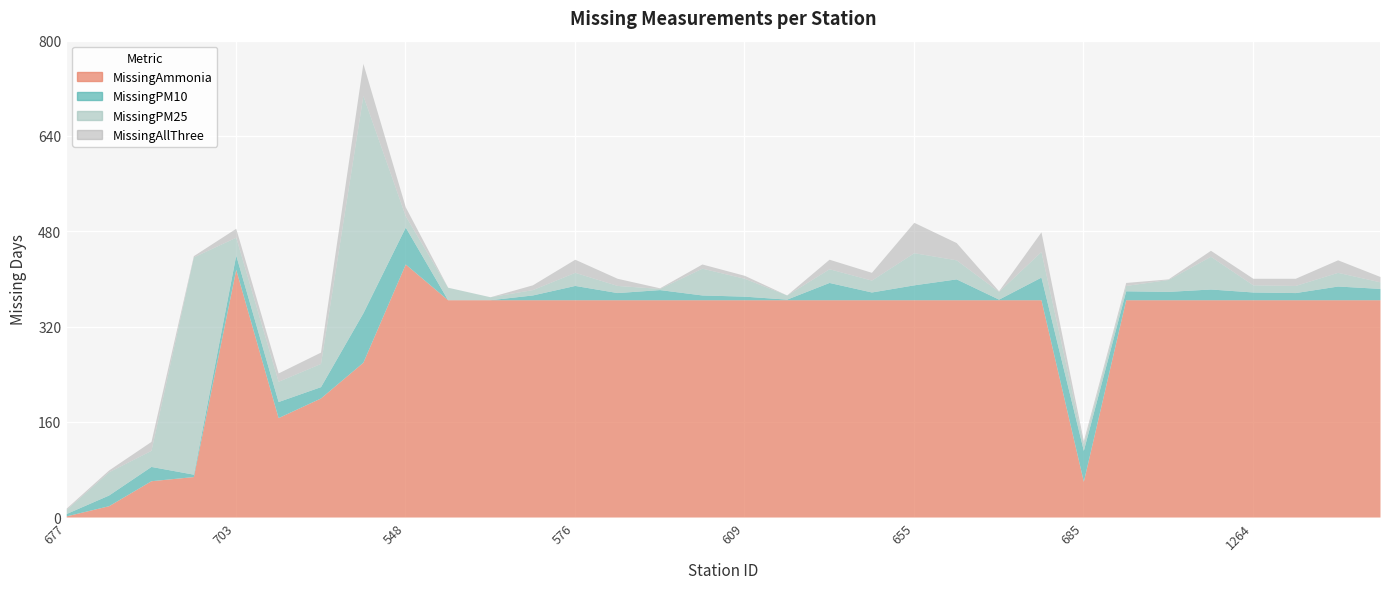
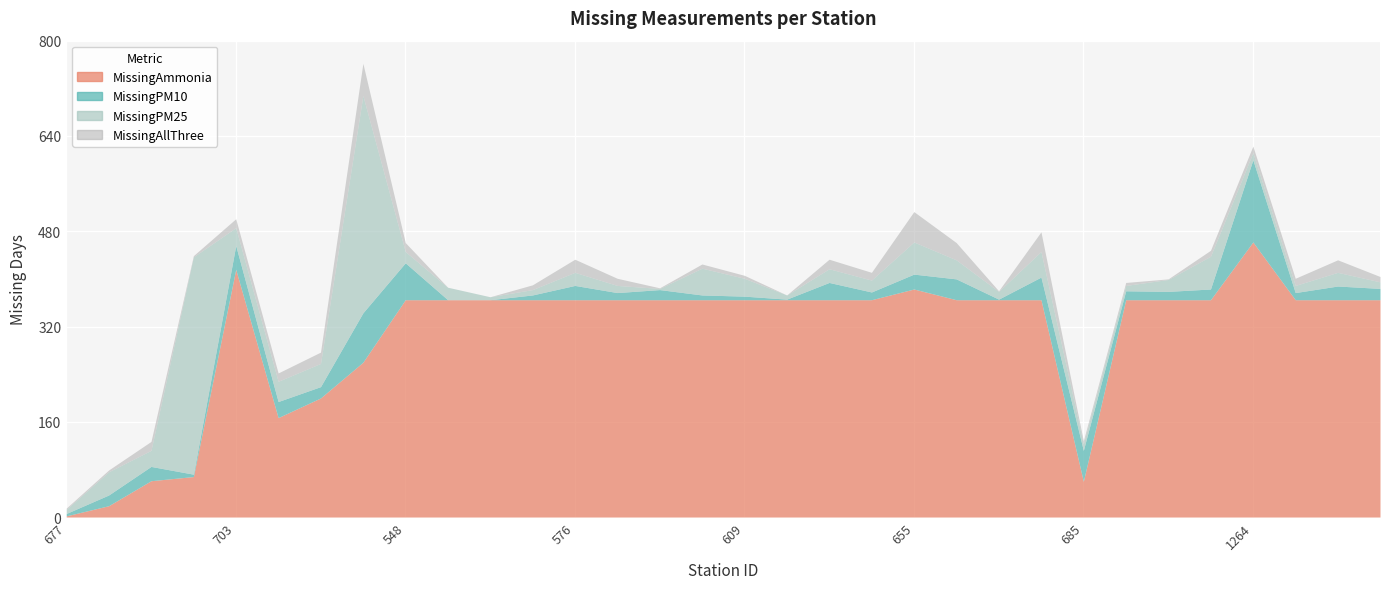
  {
    "MissingAmmonia": {
      "703": 420,
-     "548": 430,
+     "548": 370,
      "576": 370,
      "609": 370,
-     "655": 370,
+     "655": 380,
      "685": 60,
-     "1264": 370
+     "1264": 460
    },
    "MissingPM10": {
-     "703": 20,
+     "703": 40,
      "548": 60,
      "576": 20,
      "609": 10,
      "655": 30,
      "685": 50,
-     "1264": 10
+     "1264": 140
    }
  }
